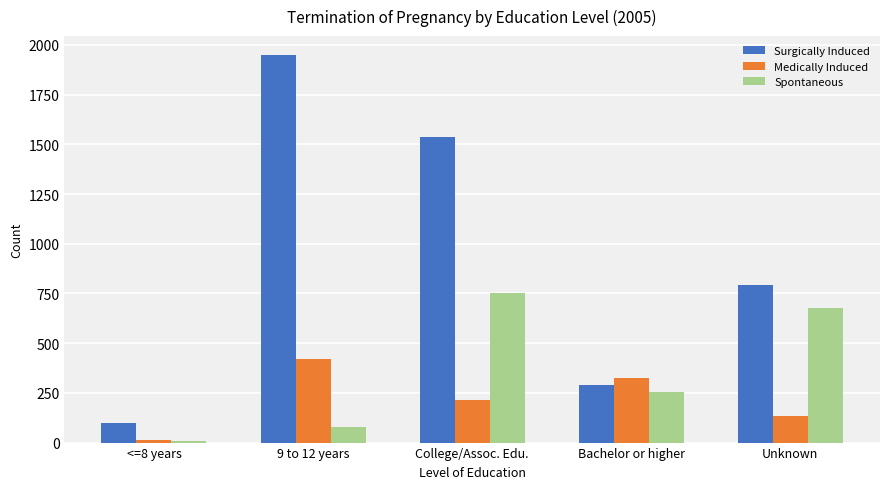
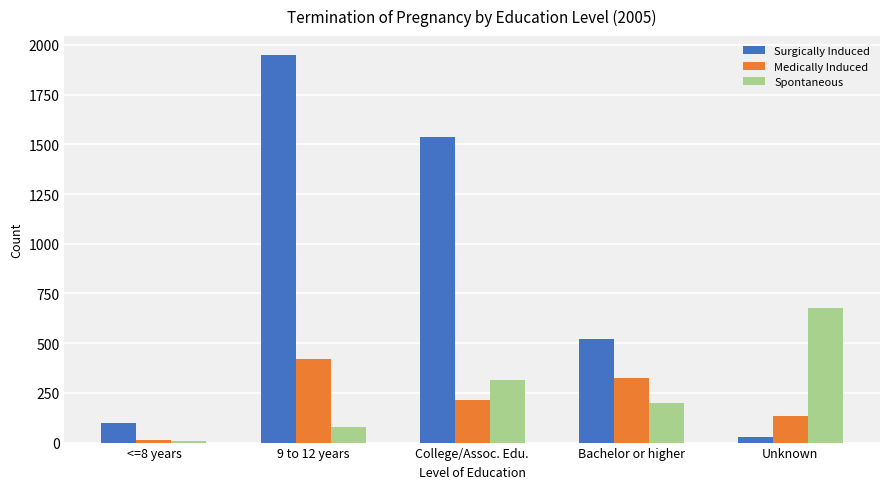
  {
    "Surgically Induced": {
      "<=8 years": 100,
      "9 to 12 years": 1950,
      "College/Assoc. Edu.": 1540,
-     "Bachelor or higher": 290,
-     "Unknown": 790
+     "Bachelor or higher": 520,
+     "Unknown": 30
    },
    "Medically Induced": {
      "<=8 years": 10,
      "9 to 12 years": 420,
      "College/Assoc. Edu.": 220,
      "Bachelor or higher": 330,
      "Unknown": 140
    },
    "Spontaneous": {
      "9 to 12 years": 80,
-     "College/Assoc. Edu.": 750,
-     "Bachelor or higher": 250,
+     "College/Assoc. Edu.": 320,
+     "Bachelor or higher": 200,
      "Unknown": 680
    }
  }
